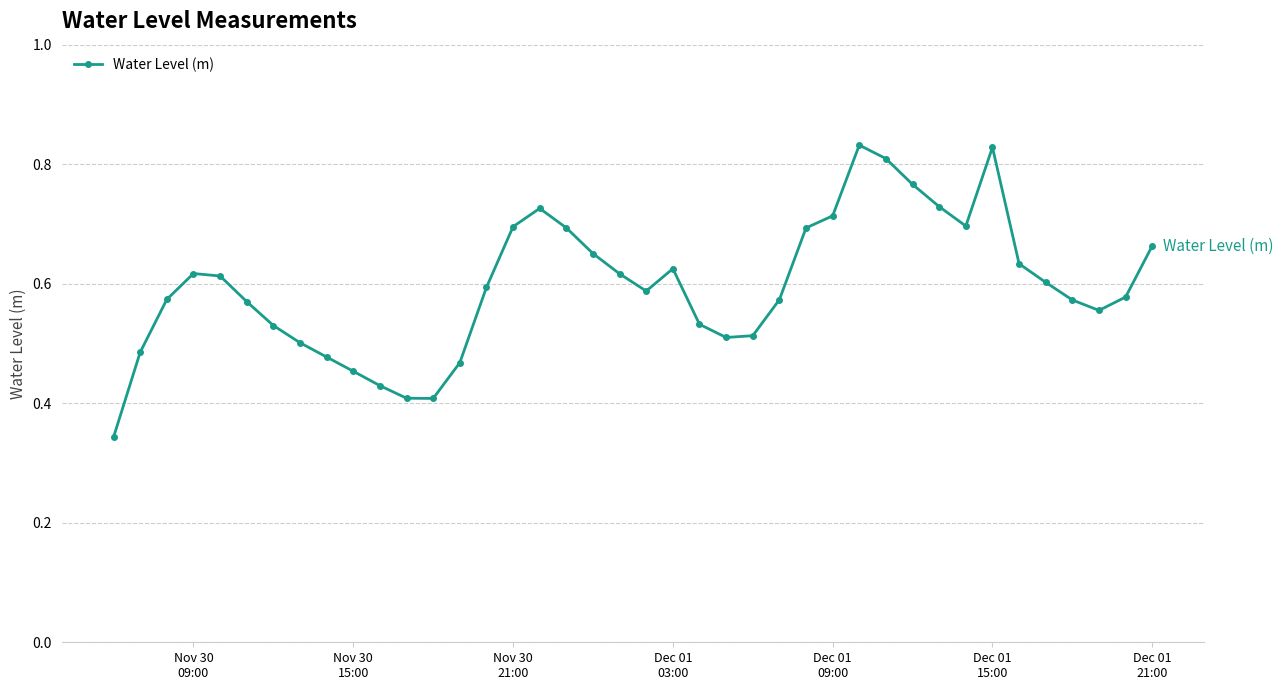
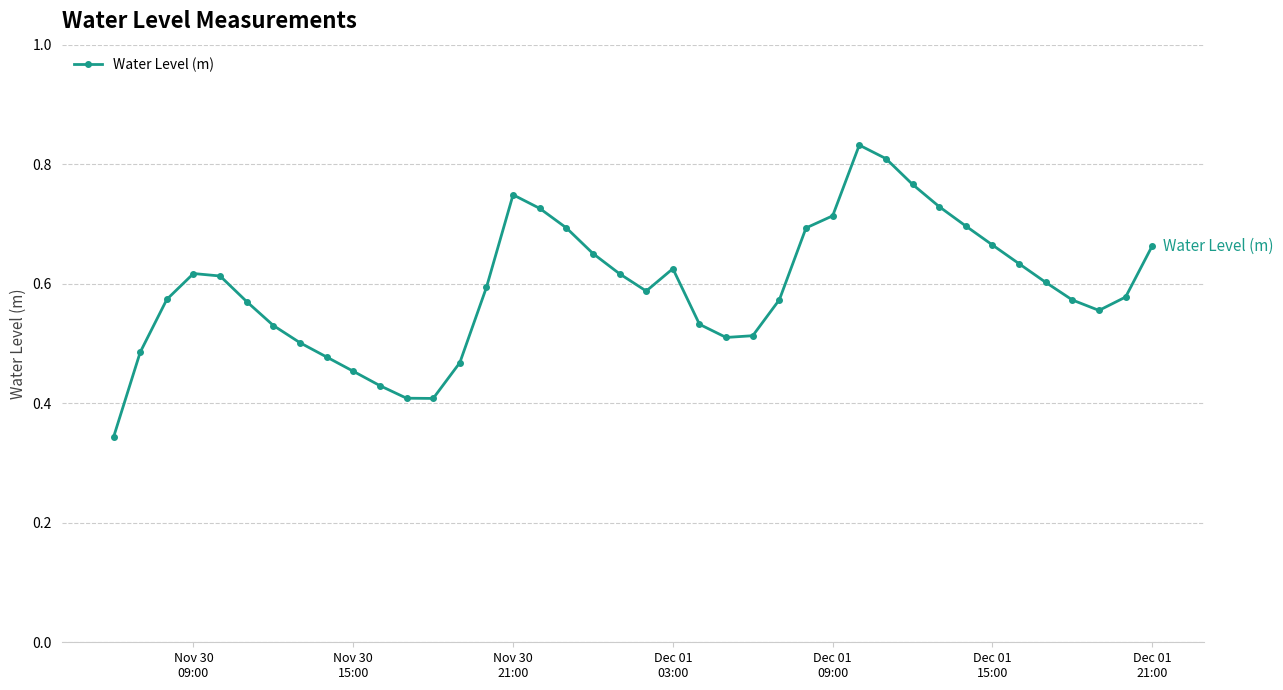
  {
    "Nov 30 09:00": 0.62,
    "Nov 30 15:00": 0.45,
-   "Nov 30 21:00": 0.70,
+   "Nov 30 21:00": 0.75,
    "Dec 01 03:00": 0.63,
    "Dec 01 09:00": 0.71,
-   "Dec 01 15:00": 0.83,
+   "Dec 01 15:00": 0.66,
    "Dec 01 21:00": 0.66
  }
